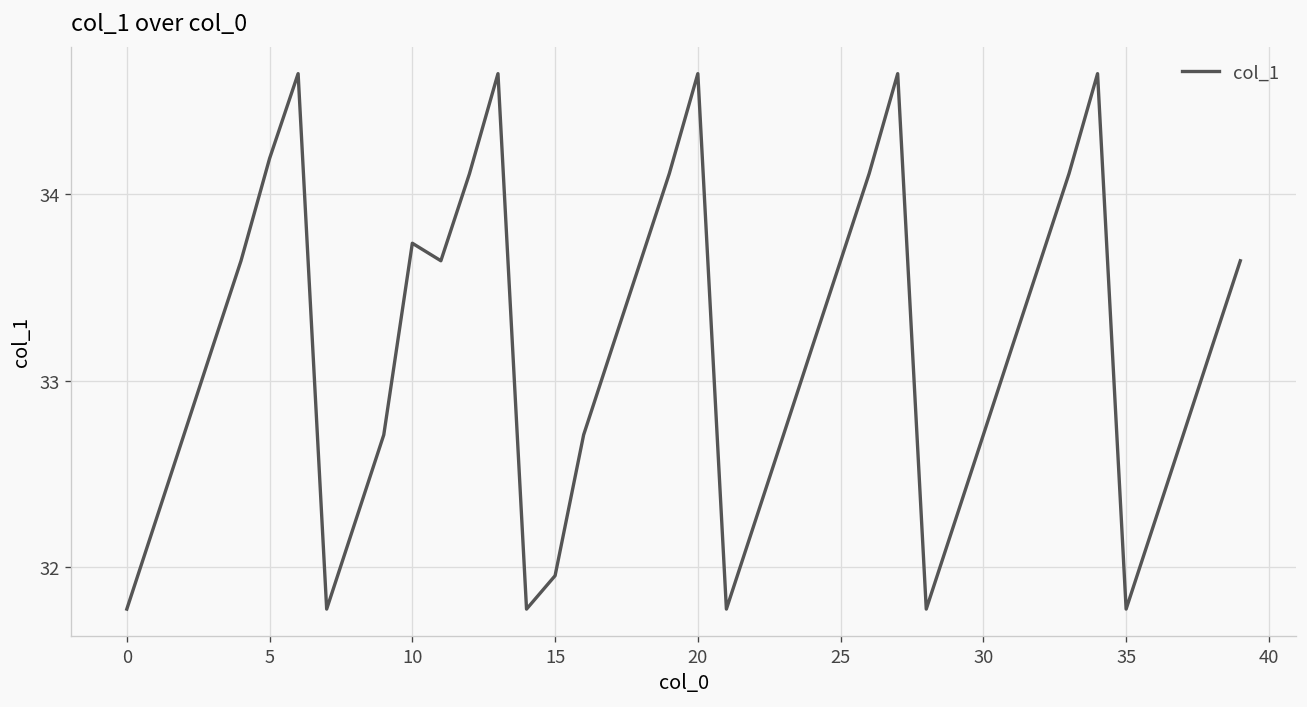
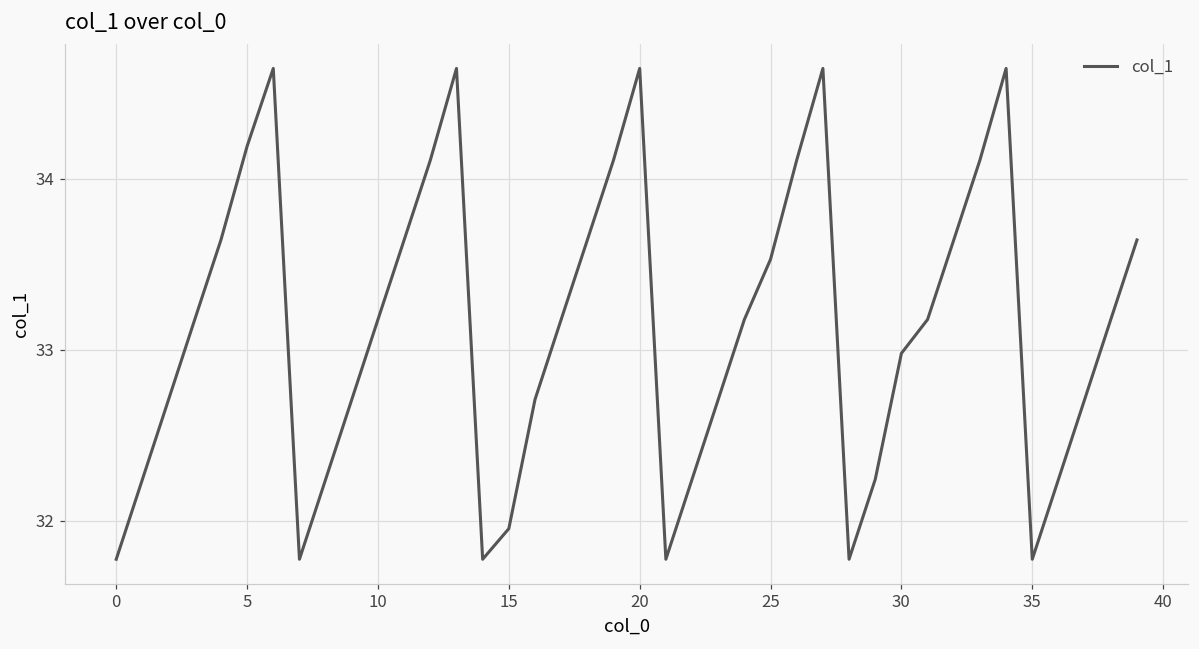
  {
    "0": 31.78,
    "5": 34.19,
-   "10": 33.74,
+   "10": 33.18,
    "15": 31.96,
    "20": 34.65,
-   "25": 33.64,
-   "30": 32.71,
+   "25": 33.53,
+   "30": 32.98,
    "35": 31.78
  }
